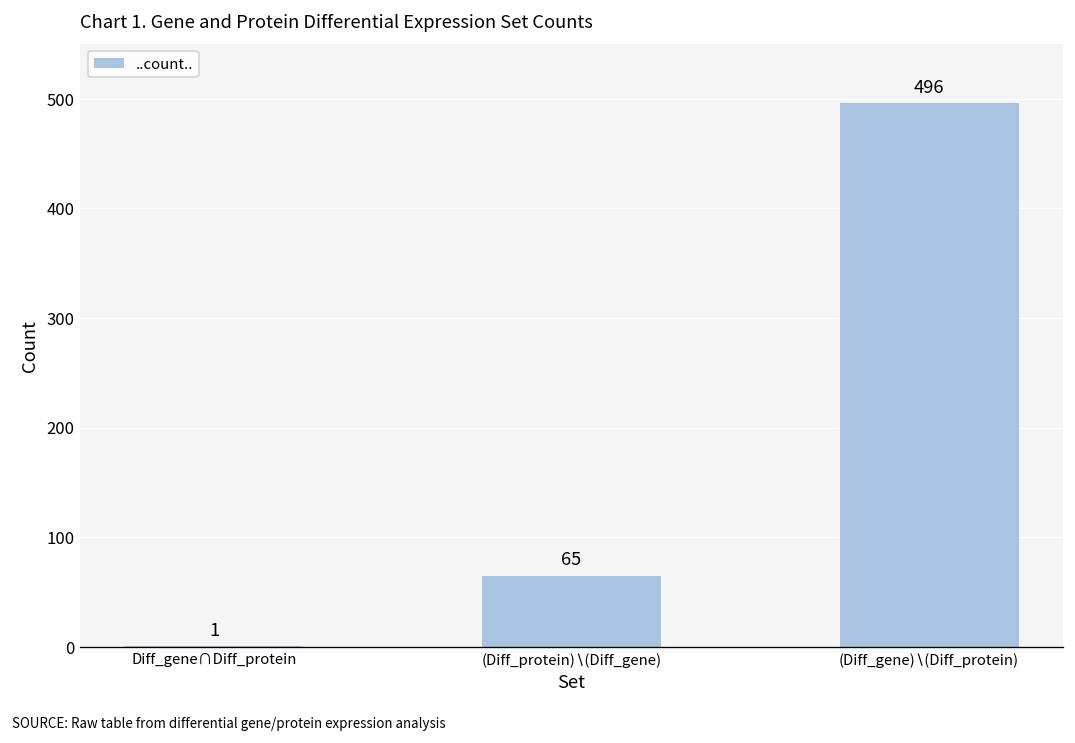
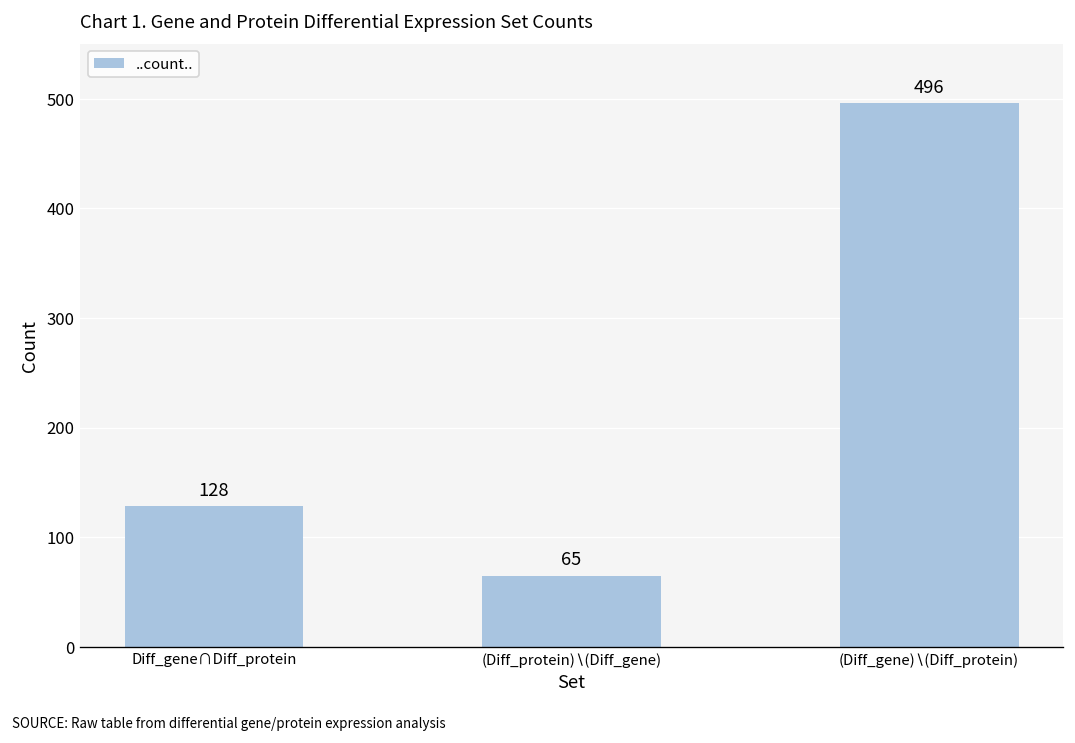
  {
-   "Diff_gene∩Diff_protein": 1,
+   "Diff_gene∩Diff_protein": 128,
    "(Diff_protein)∖(Diff_gene)": 65,
    "(Diff_gene)∖(Diff_protein)": 496
  }
